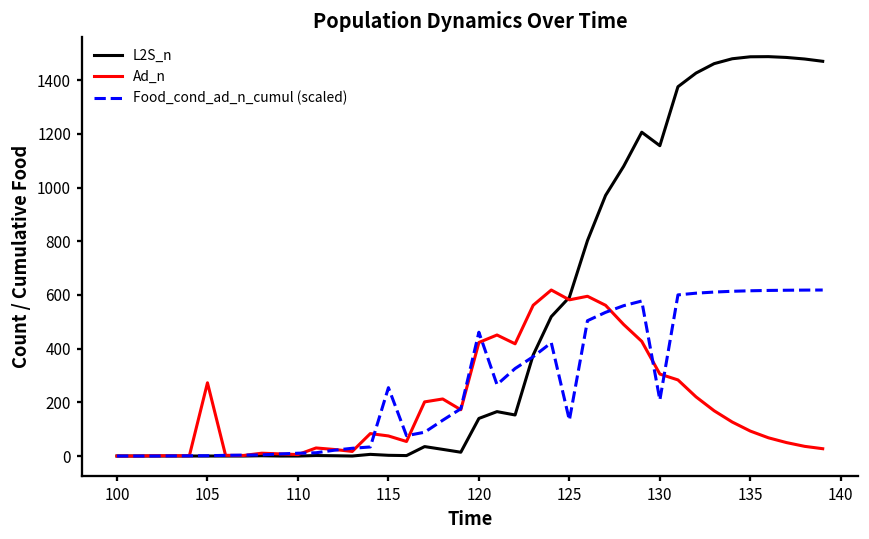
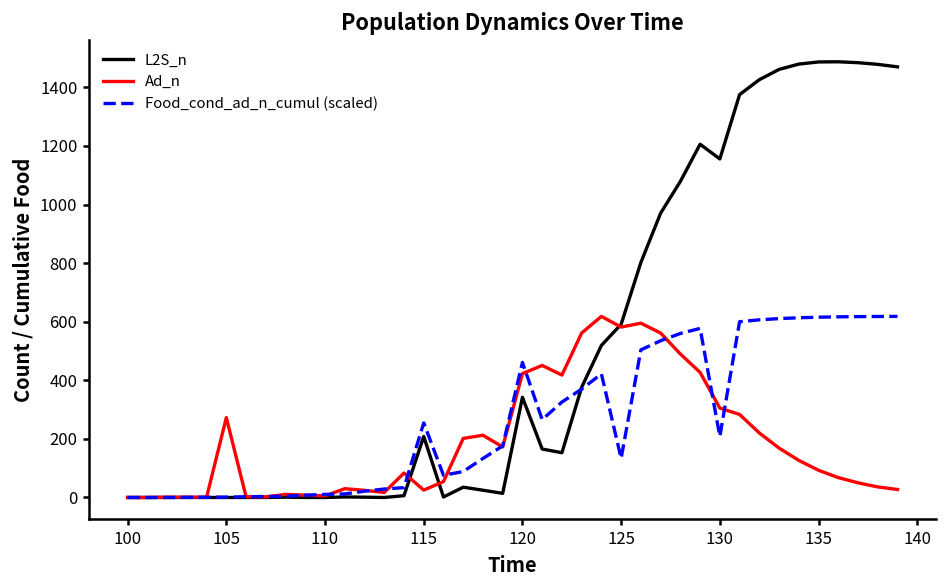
  {
    "L2S_n": {
-     "115": 0,
-     "120": 140,
+     "115": 210,
+     "120": 340,
      "130": 1160,
      "135": 1490
    },
    "Ad_n": {
      "105": 270,
-     "115": 70,
+     "115": 30,
      "120": 420,
      "130": 310,
      "135": 90
    },
    "Food_cond_ad_n_cumul (scaled)": {
      "115": 250,
      "120": 460,
      "125": 130,
      "130": 210,
      "135": 620
    }
  }
